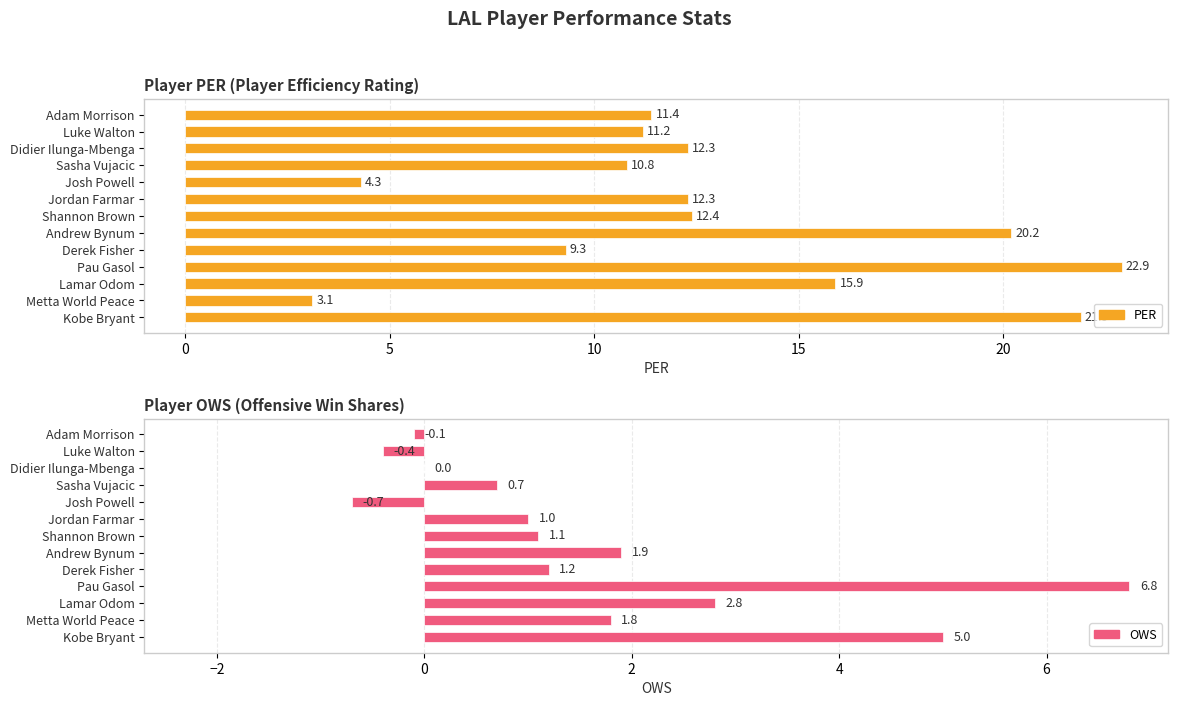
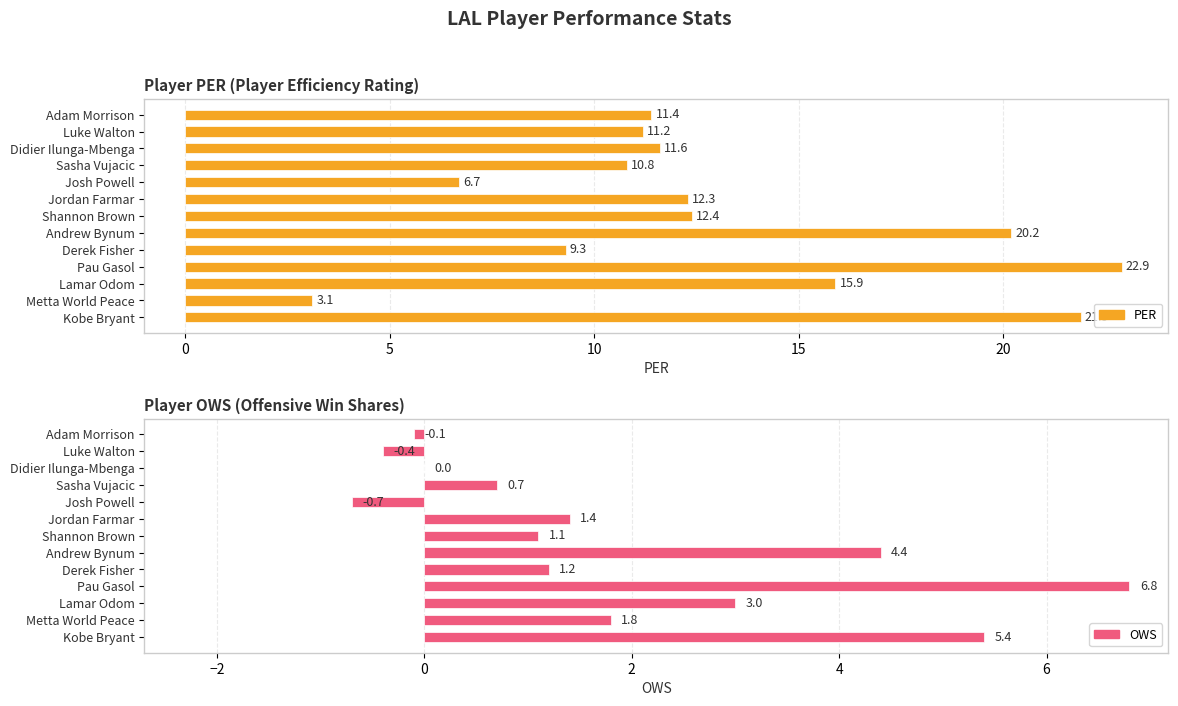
  {
    "Player PER (Player Efficiency Rating)": {
      "Adam Morrison": 11.4,
      "Luke Walton": 11.2,
-     "Didier Ilunga-Mbenga": 12.3,
+     "Didier Ilunga-Mbenga": 11.6,
      "Sasha Vujacic": 10.8,
-     "Josh Powell": 4.3,
+     "Josh Powell": 6.7,
      "Jordan Farmar": 12.3,
      "Shannon Brown": 12.4,
      "Andrew Bynum": 20.2,
      "Derek Fisher": 9.3,
      "Pau Gasol": 22.9,
      "Lamar Odom": 15.9,
      "Metta World Peace": 3.1
    },
    "Player OWS (Offensive Win Shares)": {
      "Adam Morrison": -0.1,
      "Luke Walton": -0.4,
      "Didier Ilunga-Mbenga": 0.0,
      "Sasha Vujacic": 0.7,
      "Josh Powell": -0.7,
-     "Jordan Farmar": 1.0,
+     "Jordan Farmar": 1.4,
      "Shannon Brown": 1.1,
-     "Andrew Bynum": 1.9,
+     "Andrew Bynum": 4.4,
      "Derek Fisher": 1.2,
      "Pau Gasol": 6.8,
-     "Lamar Odom": 2.8,
+     "Lamar Odom": 3.0,
      "Metta World Peace": 1.8,
-     "Kobe Bryant": 5.0
+     "Kobe Bryant": 5.4
    }
  }
